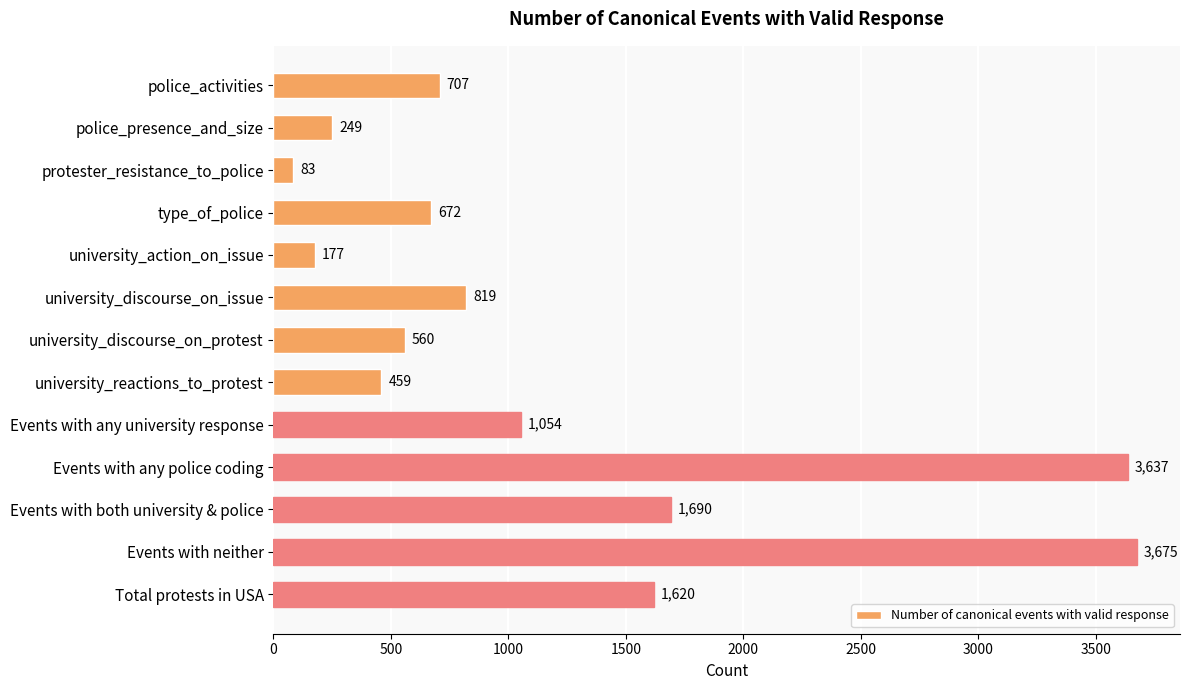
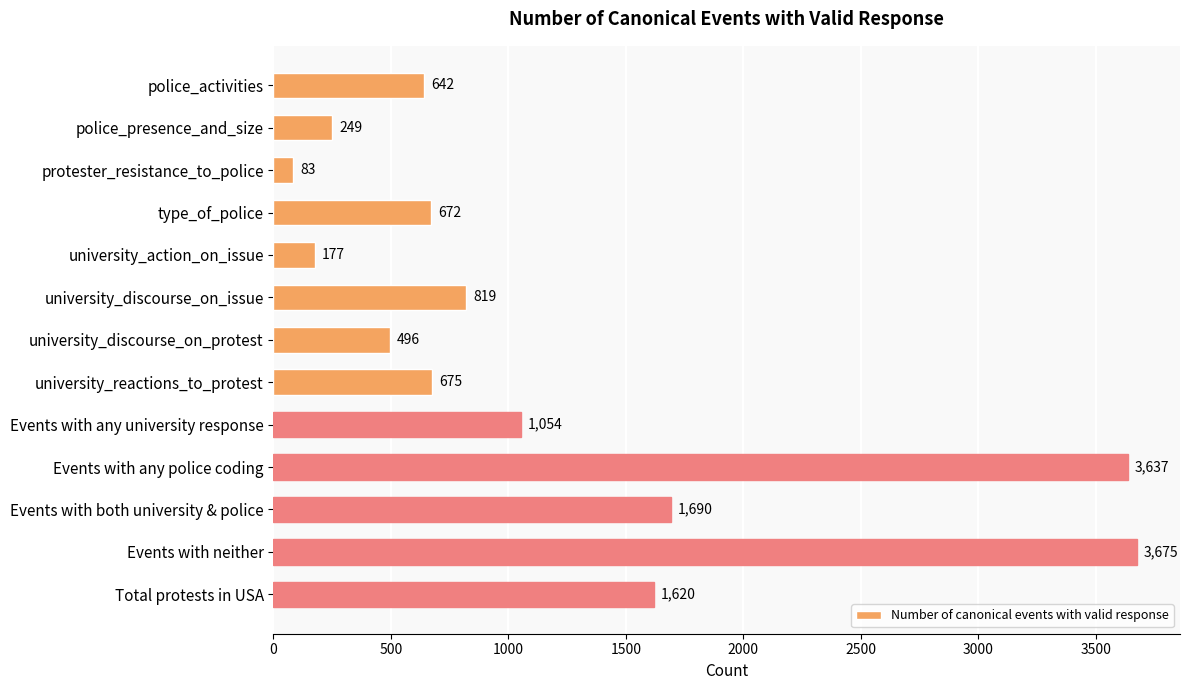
  {
-   "police_activities": "707",
+   "police_activities": "642",
    "police_presence_and_size": "249",
    "protester_resistance_to_police": "83",
    "type_of_police": "672",
    "university_action_on_issue": "177",
    "university_discourse_on_issue": "819",
-   "university_discourse_on_protest": "560",
-   "university_reactions_to_protest": "459",
+   "university_discourse_on_protest": "496",
+   "university_reactions_to_protest": "675",
    "Events with any university response": "1,054",
    "Events with any police coding": "3,637",
    "Events with both university & police": "1,690",
    "Events with neither": "3,675",
    "Total protests in USA": "1,620"
  }
